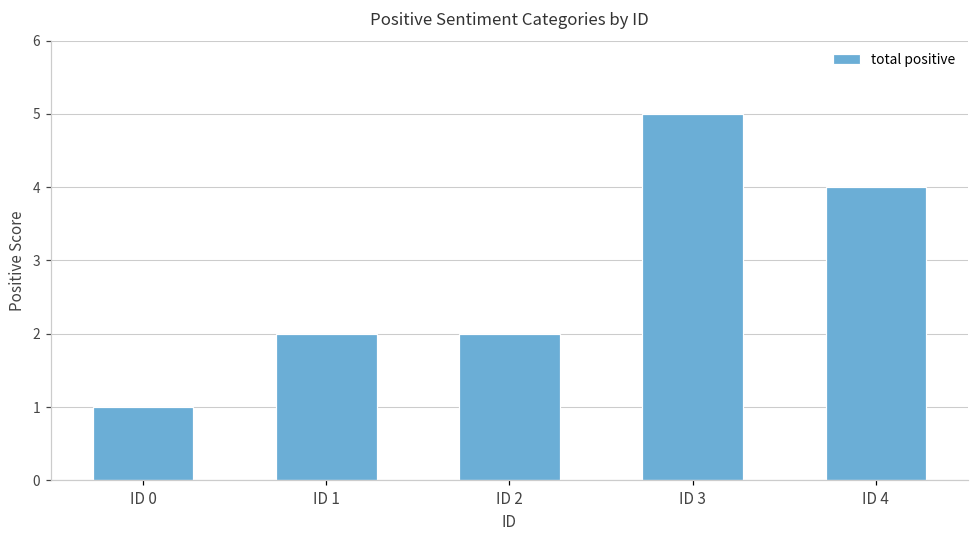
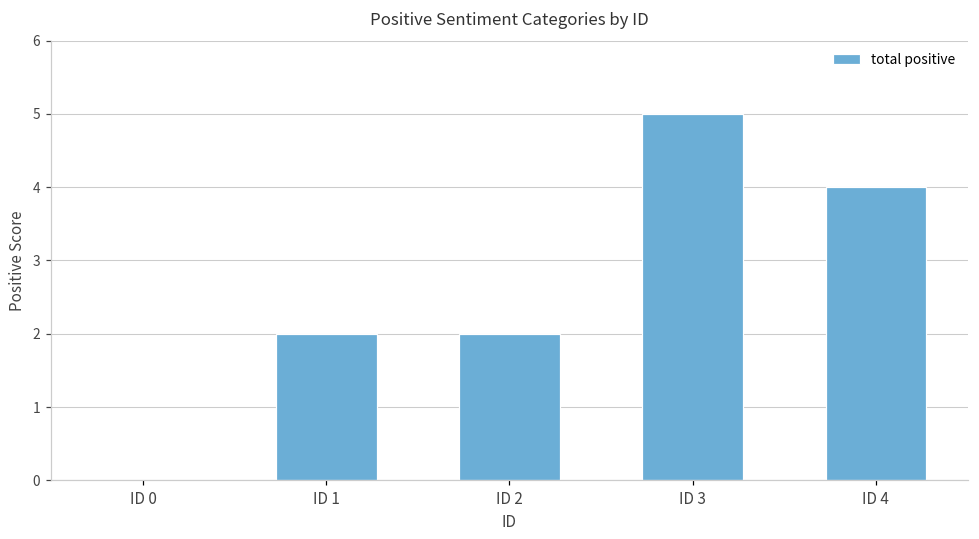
  {
-   "ID 0": 1,
+   "ID 0": 0,
    "ID 1": 2,
    "ID 2": 2,
    "ID 3": 5,
    "ID 4": 4
  }
